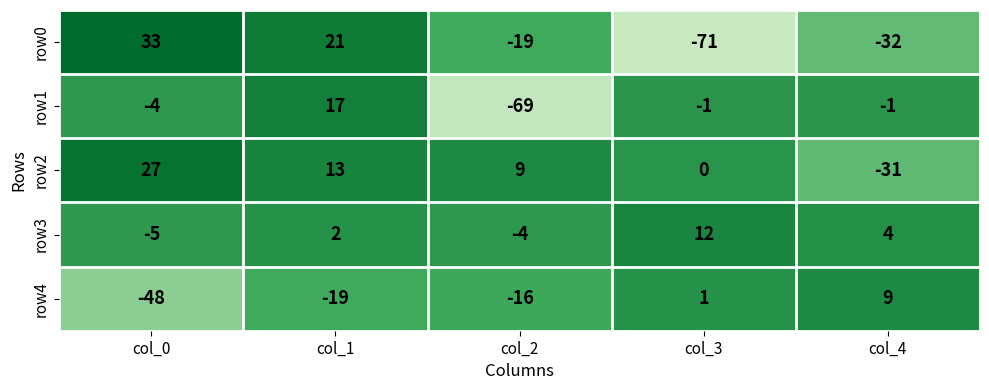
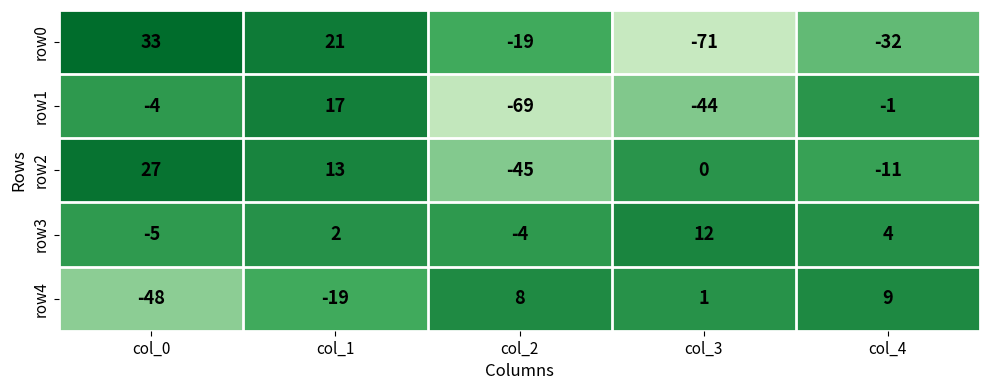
  {
    "row0": {
      "col_0": 33,
      "col_1": 21,
      "col_2": -19,
      "col_3": -71,
      "col_4": -32
    },
    "row1": {
      "col_0": -4,
      "col_1": 17,
      "col_2": -69,
-     "col_3": -1,
+     "col_3": -44,
      "col_4": -1
    },
    "row2": {
      "col_0": 27,
      "col_1": 13,
-     "col_2": 9,
+     "col_2": -45,
      "col_3": 0,
-     "col_4": -31
+     "col_4": -11
    },
    "row3": {
      "col_0": -5,
      "col_1": 2,
      "col_2": -4,
      "col_3": 12,
      "col_4": 4
    },
    "row4": {
      "col_0": -48,
      "col_1": -19,
-     "col_2": -16,
+     "col_2": 8,
      "col_3": 1,
      "col_4": 9
    }
  }
